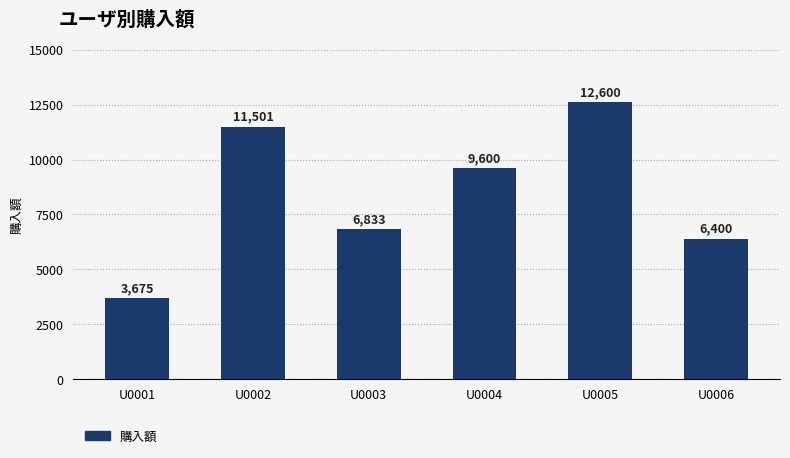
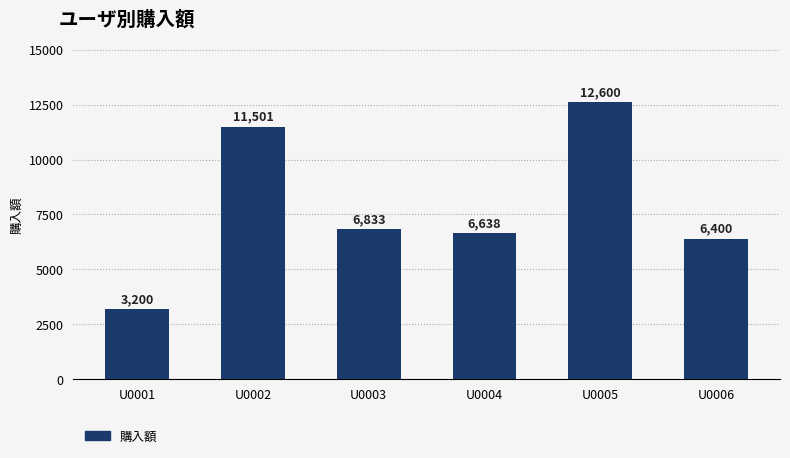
  {
-   "U0001": "3,675",
+   "U0001": "3,200",
    "U0002": "11,501",
    "U0003": "6,833",
-   "U0004": "9,600",
+   "U0004": "6,638",
    "U0005": "12,600",
    "U0006": "6,400"
  }
